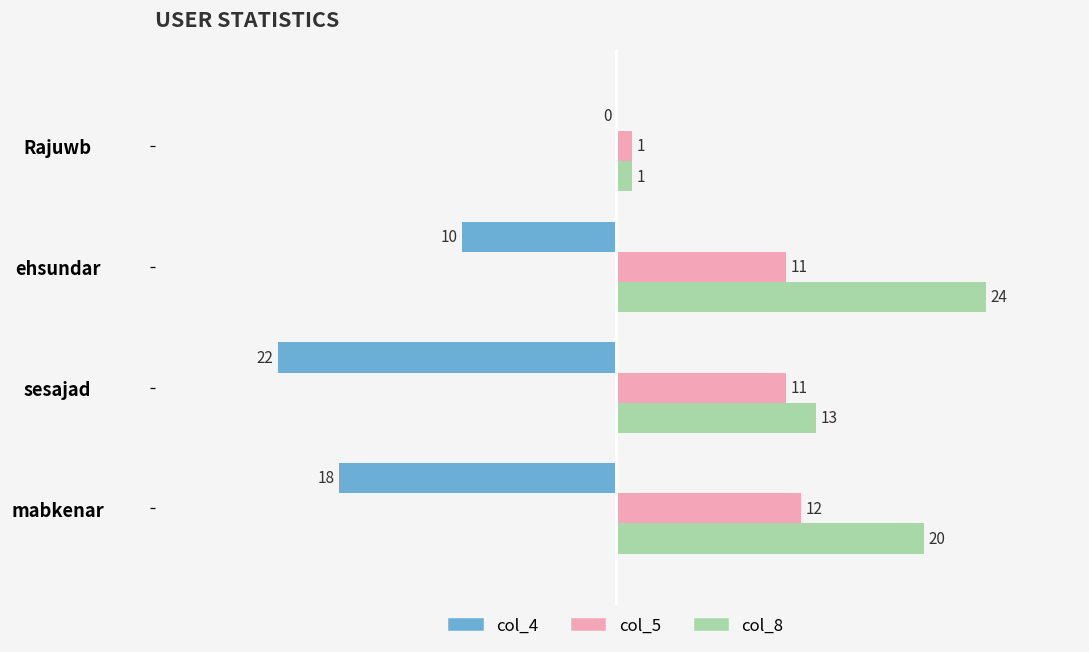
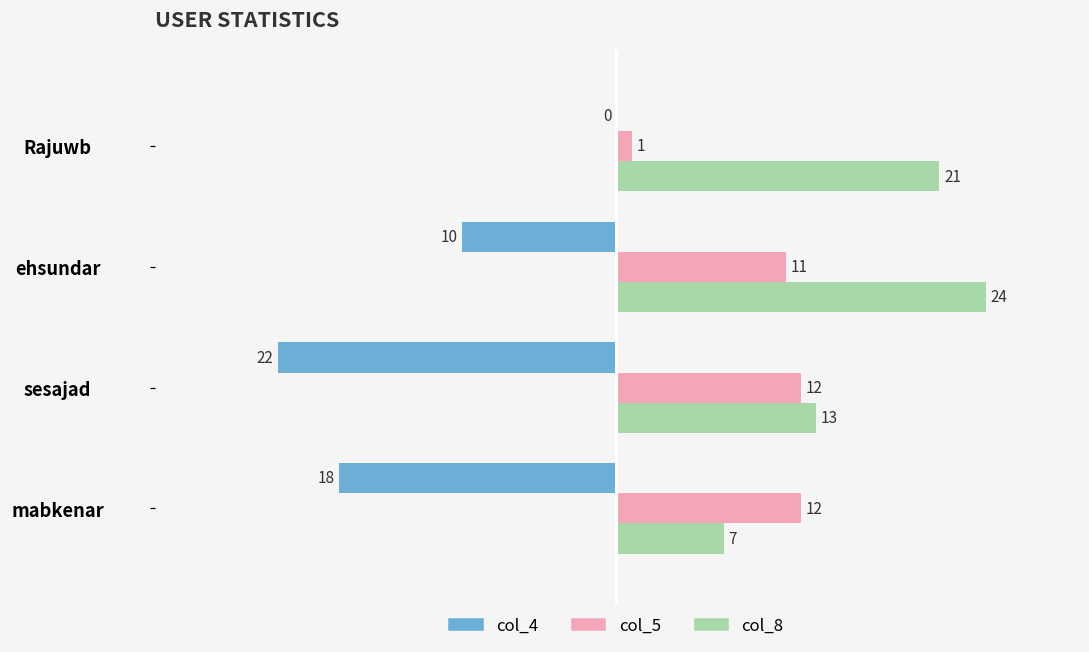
  {
    "col_4": {
      "Rajuwb": 0
    },
    "col_5": {
      "Rajuwb": 1,
      "ehsundar": 11,
-     "sesajad": 11,
+     "sesajad": 12,
      "mabkenar": 12
    },
    "col_8": {
-     "Rajuwb": 1,
+     "Rajuwb": 21,
      "ehsundar": 24,
      "sesajad": 13,
-     "mabkenar": 20
+     "mabkenar": 7
    }
  }
